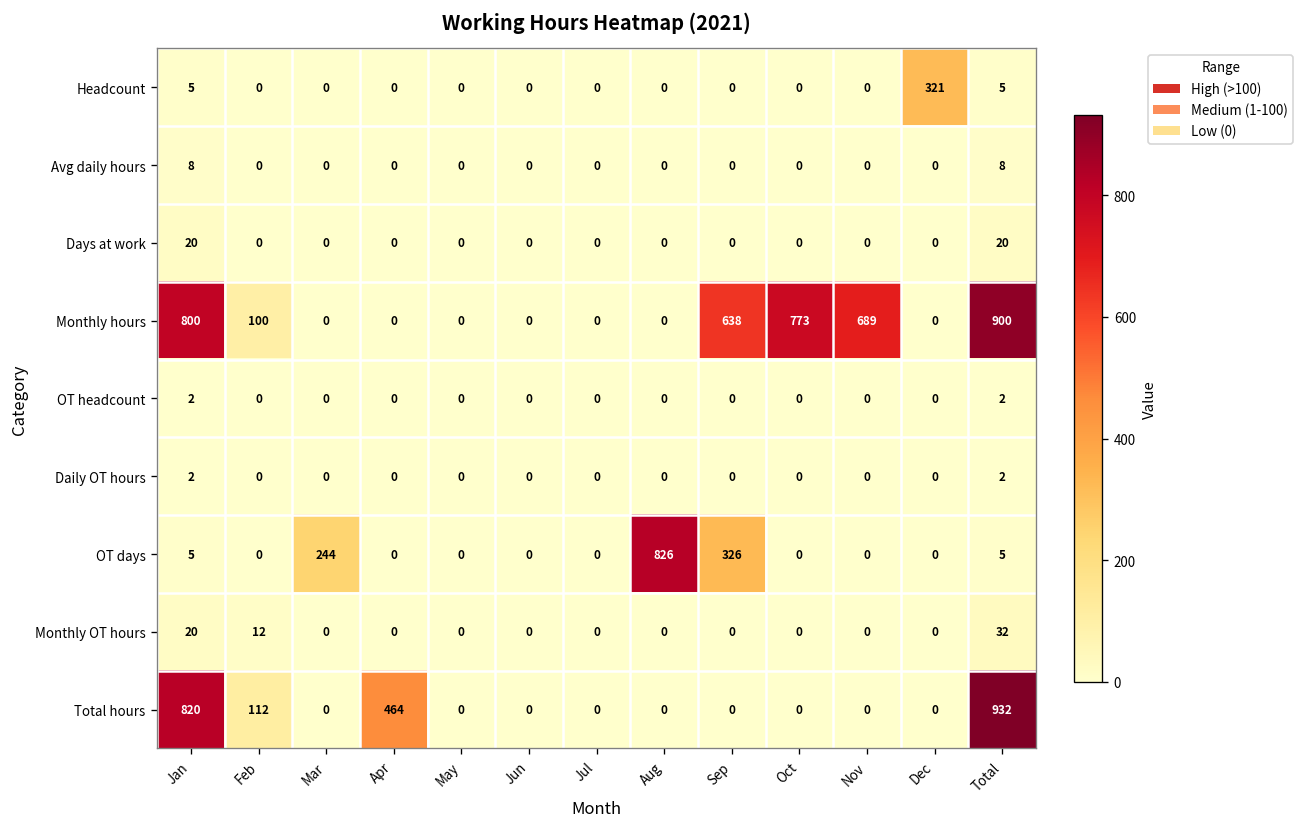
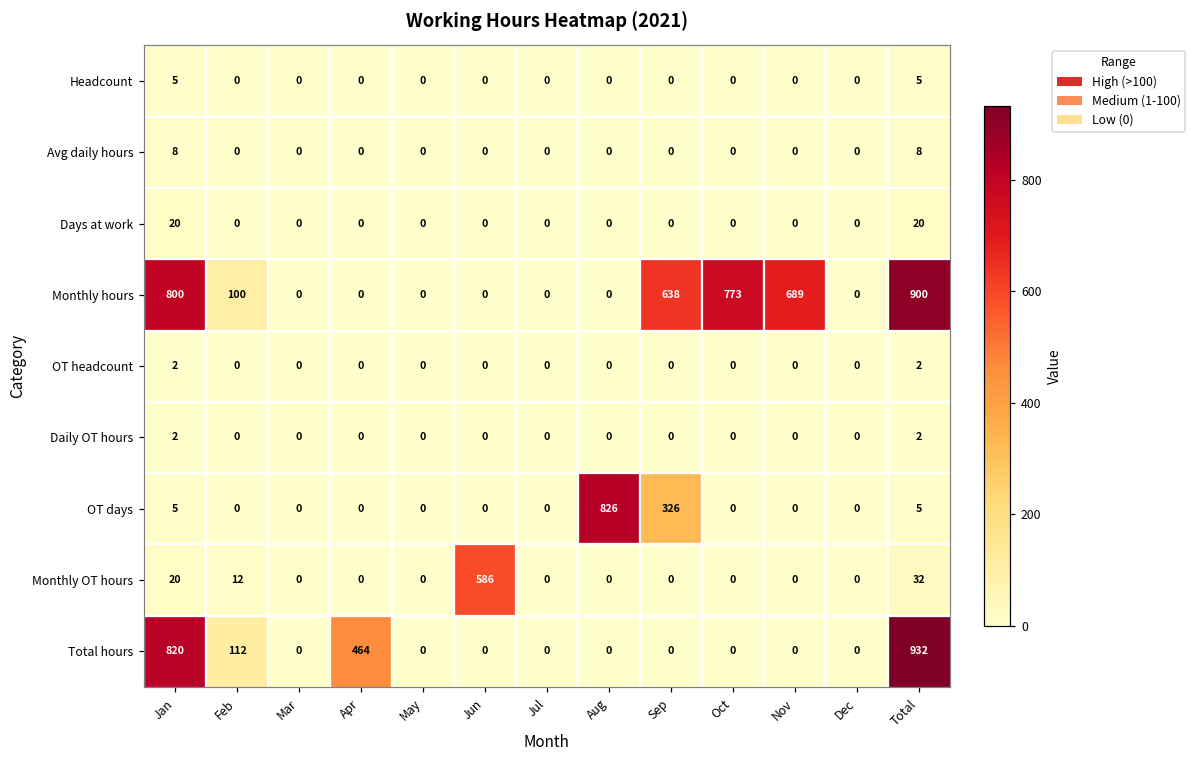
  {
    "Headcount": {
      "Jan": 5,
      "Feb": 0,
      "Mar": 0,
      "Apr": 0,
      "May": 0,
      "Jun": 0,
      "Jul": 0,
      "Aug": 0,
      "Sep": 0,
      "Oct": 0,
      "Nov": 0,
-     "Dec": 321,
+     "Dec": 0,
      "Total": 5
    },
    "Avg daily hours": {
      "Jan": 8,
      "Feb": 0,
      "Mar": 0,
      "Apr": 0,
      "May": 0,
      "Jun": 0,
      "Jul": 0,
      "Aug": 0,
      "Sep": 0,
      "Oct": 0,
      "Nov": 0,
      "Dec": 0,
      "Total": 8
    },
    "Days at work": {
      "Jan": 20,
      "Feb": 0,
      "Mar": 0,
      "Apr": 0,
      "May": 0,
      "Jun": 0,
      "Jul": 0,
      "Aug": 0,
      "Sep": 0,
      "Oct": 0,
      "Nov": 0,
      "Dec": 0,
      "Total": 20
    },
    "Monthly hours": {
      "Jan": 800,
      "Feb": 100,
      "Mar": 0,
      "Apr": 0,
      "May": 0,
      "Jun": 0,
      "Jul": 0,
      "Aug": 0,
      "Sep": 638,
      "Oct": 773,
      "Nov": 689,
      "Dec": 0,
      "Total": 900
    },
    "OT headcount": {
      "Jan": 2,
      "Feb": 0,
      "Mar": 0,
      "Apr": 0,
      "May": 0,
      "Jun": 0,
      "Jul": 0,
      "Aug": 0,
      "Sep": 0,
      "Oct": 0,
      "Nov": 0,
      "Dec": 0,
      "Total": 2
    },
    "Daily OT hours": {
      "Jan": 2,
      "Feb": 0,
      "Mar": 0,
      "Apr": 0,
      "May": 0,
      "Jun": 0,
      "Jul": 0,
      "Aug": 0,
      "Sep": 0,
      "Oct": 0,
      "Nov": 0,
      "Dec": 0,
      "Total": 2
    },
    "OT days": {
      "Jan": 5,
      "Feb": 0,
-     "Mar": 244,
+     "Mar": 0,
      "Apr": 0,
      "May": 0,
      "Jun": 0,
      "Jul": 0,
      "Aug": 826,
      "Sep": 326,
      "Oct": 0,
      "Nov": 0,
      "Dec": 0,
      "Total": 5
    },
    "Monthly OT hours": {
      "Jan": 20,
      "Feb": 12,
      "Mar": 0,
      "Apr": 0,
      "May": 0,
-     "Jun": 0,
+     "Jun": 586,
      "Jul": 0,
      "Aug": 0,
      "Sep": 0,
      "Oct": 0,
      "Nov": 0,
      "Dec": 0,
      "Total": 32
    },
    "Total hours": {
      "Jan": 820,
      "Feb": 112,
      "Mar": 0,
      "Apr": 464,
      "May": 0,
      "Jun": 0,
      "Jul": 0,
      "Aug": 0,
      "Sep": 0,
      "Oct": 0,
      "Nov": 0,
      "Dec": 0,
      "Total": 932
    }
  }
